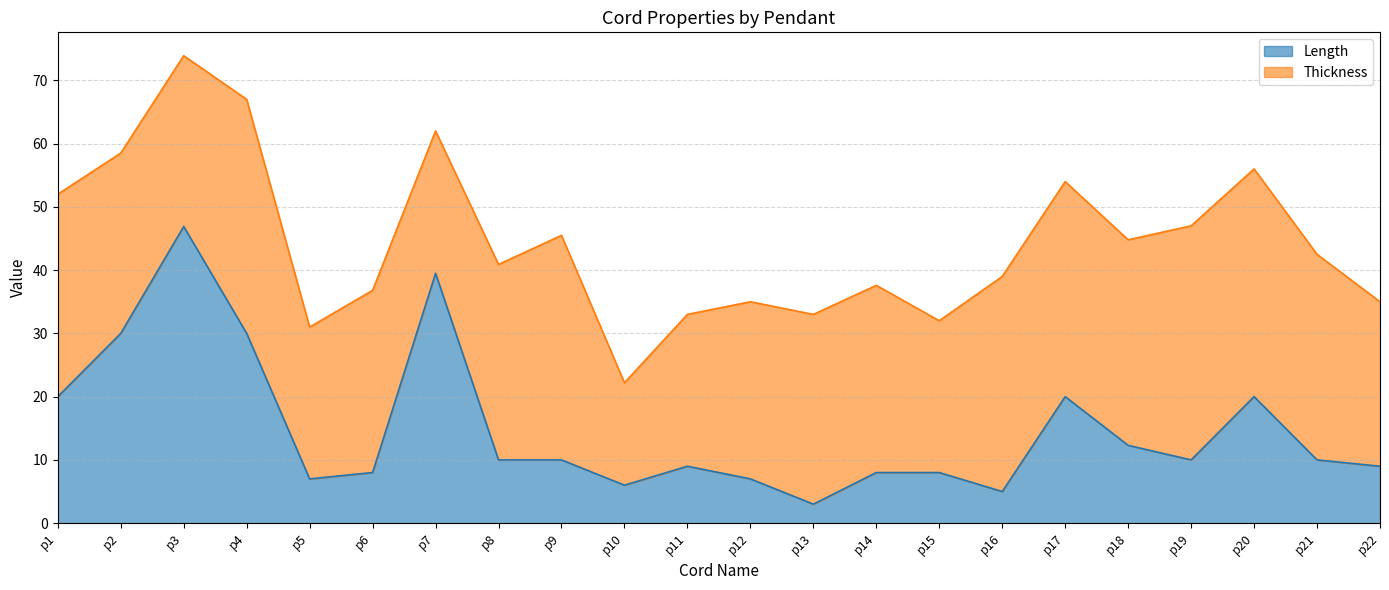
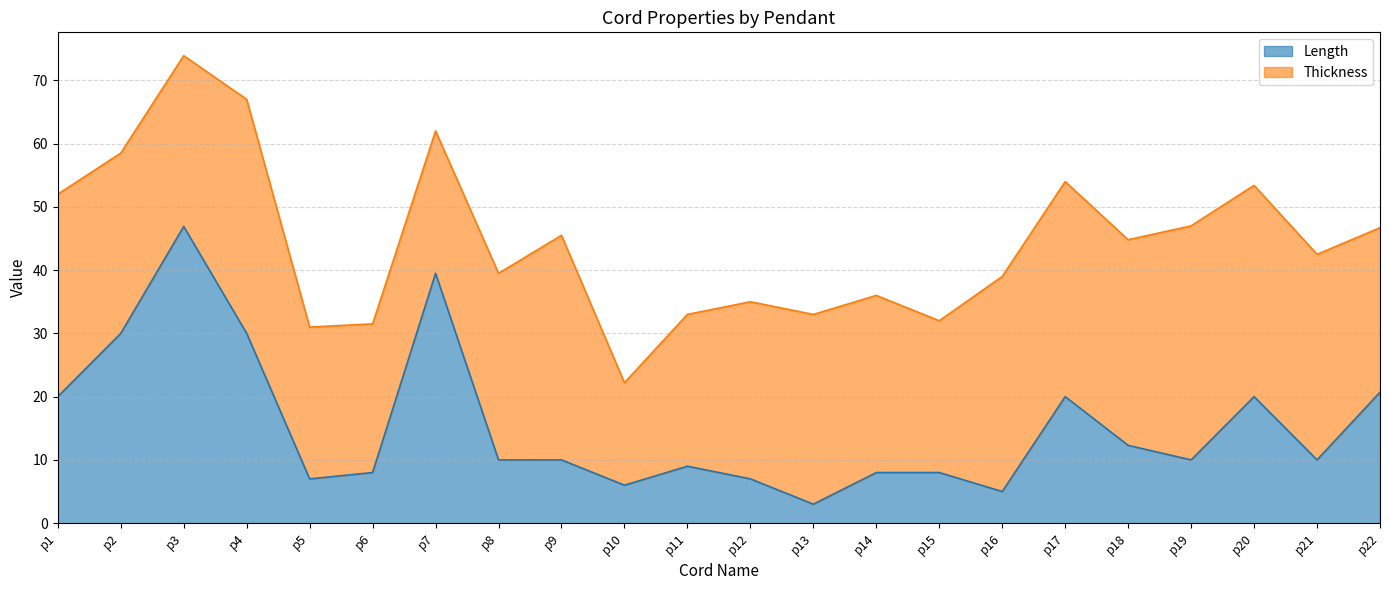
  {
    "Length": {
      "p1": 20,
      "p2": 30,
      "p3": 47,
      "p4": 30,
      "p5": 7,
      "p6": 8,
      "p7": 40,
      "p8": 10,
      "p9": 10,
      "p10": 6,
      "p11": 9,
      "p12": 7,
      "p13": 3,
      "p14": 8,
      "p15": 8,
      "p16": 5,
      "p17": 20,
      "p18": 12,
      "p19": 10,
      "p20": 20,
      "p21": 10,
-     "p22": 9
+     "p22": 21
    },
    "Thickness": {
      "p1": 32,
      "p2": 29,
      "p3": 27,
      "p4": 37,
      "p5": 24,
-     "p6": 29,
+     "p6": 24,
      "p7": 23,
-     "p8": 31,
+     "p8": 30,
      "p9": 36,
      "p10": 16,
      "p11": 24,
      "p12": 28,
      "p13": 30,
-     "p14": 30,
+     "p14": 28,
      "p15": 24,
      "p16": 34,
      "p17": 34,
      "p18": 33,
      "p19": 37,
-     "p20": 36,
+     "p20": 33,
      "p21": 33,
      "p22": 26
    }
  }
